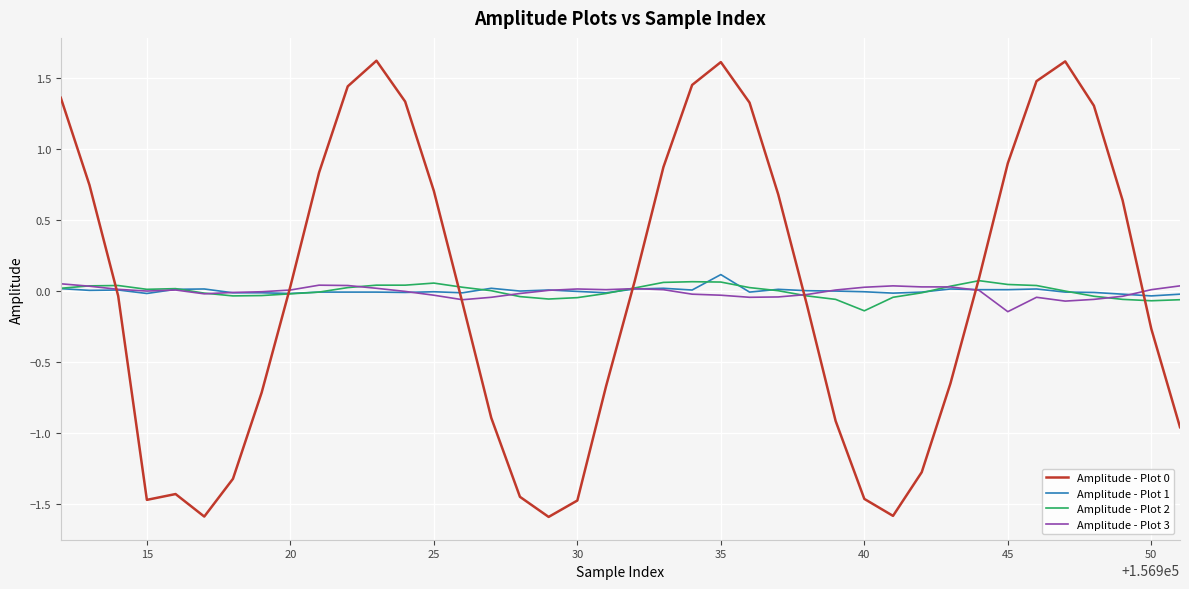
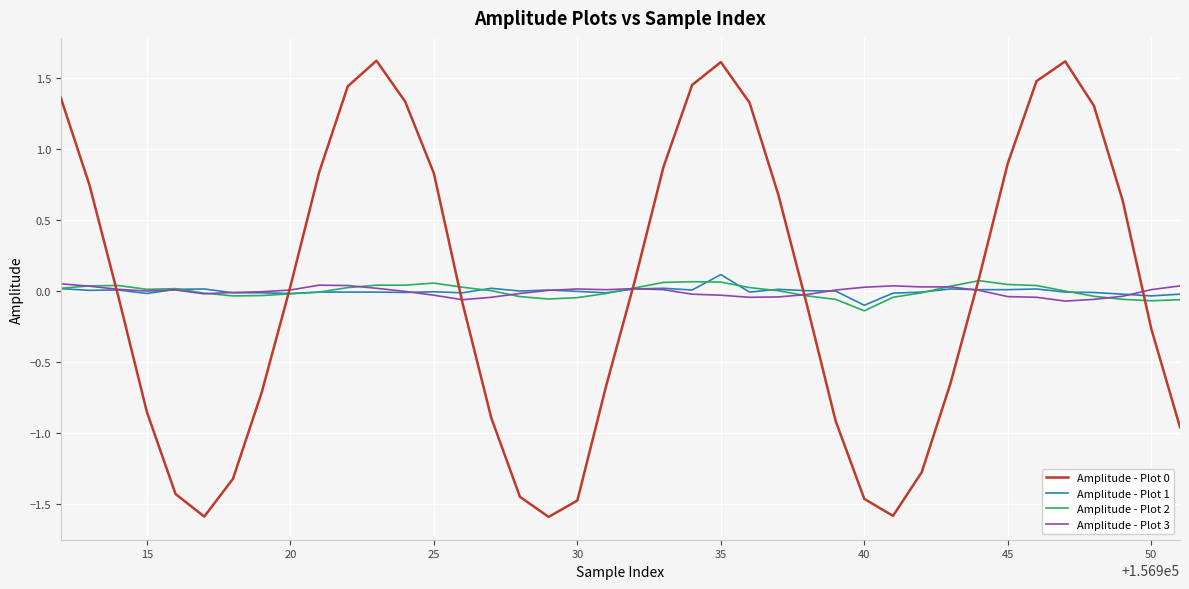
  {
    "Amplitude - Plot 0": {
-     "15": -1.47,
+     "15": -0.85,
      "20": 0.03,
-     "25": 0.71,
+     "25": 0.83,
      "30": -1.48,
      "35": 1.61,
      "40": -1.46,
      "45": 0.90,
      "50": -0.27
    },
    "Amplitude - Plot 1": {
      "25": 0.00,
      "35": 0.12,
-     "40": 0.00,
+     "40": -0.10,
      "45": 0.01,
      "50": -0.03
    },
    "Amplitude - Plot 2": {
      "25": 0.06,
      "30": -0.05,
      "35": 0.06,
      "40": -0.14,
      "45": 0.05,
      "50": -0.07
    },
    "Amplitude - Plot 3": {
      "20": 0.01,
      "25": -0.03,
      "35": -0.03,
      "40": 0.03,
-     "45": -0.15,
+     "45": -0.04,
      "50": 0.01
    }
  }
